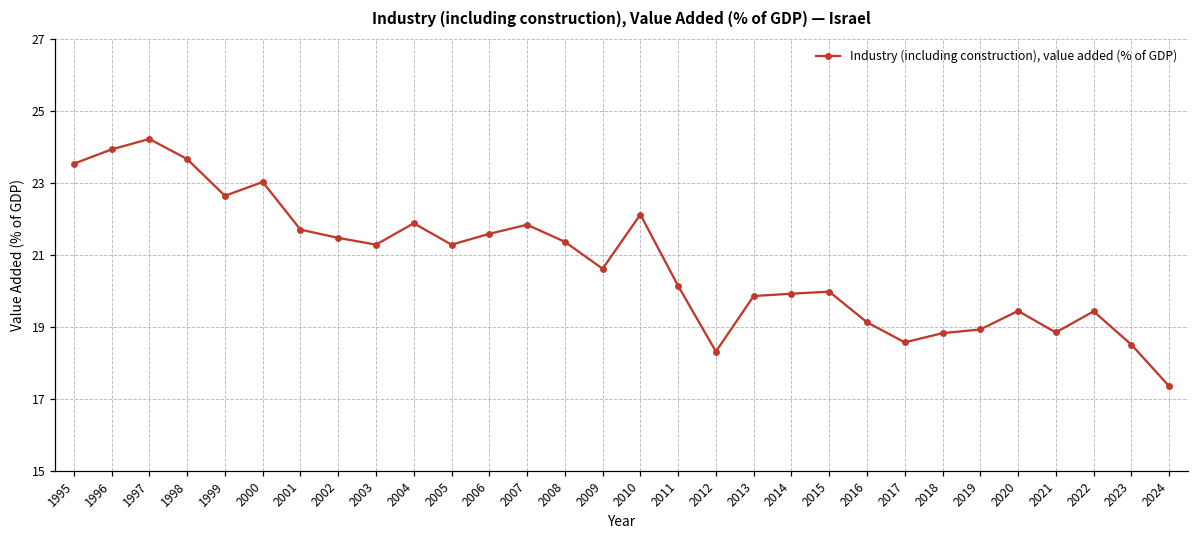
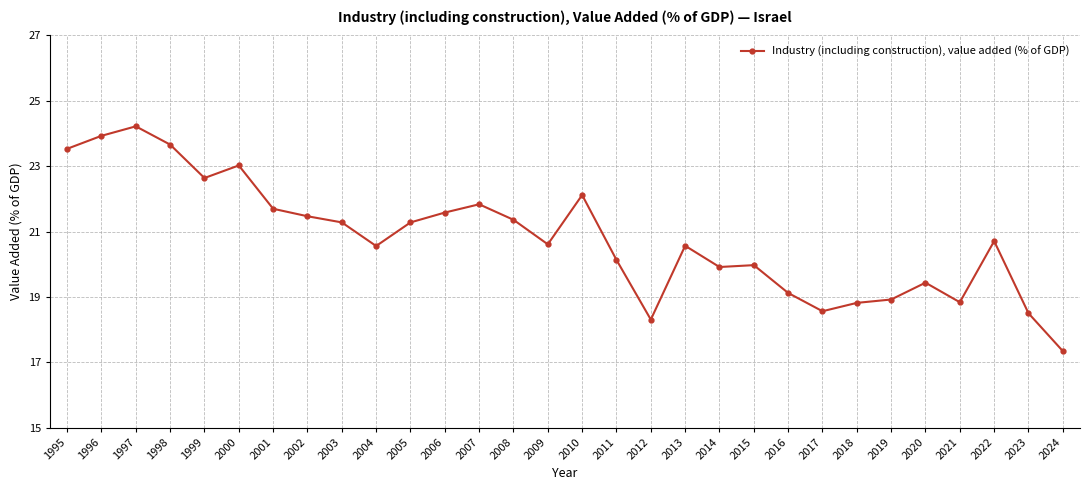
  {
    "1995": 23.5,
    "1996": 23.9,
    "1997": 24.2,
    "1998": 23.7,
    "1999": 22.6,
    "2000": 23.0,
    "2001": 21.7,
    "2002": 21.5,
    "2003": 21.3,
-   "2004": 21.9,
+   "2004": 20.6,
    "2005": 21.3,
    "2006": 21.6,
    "2007": 21.8,
    "2008": 21.4,
    "2009": 20.6,
    "2010": 22.1,
    "2011": 20.1,
    "2012": 18.3,
-   "2013": 19.9,
+   "2013": 20.6,
    "2014": 19.9,
    "2015": 20.0,
    "2016": 19.1,
    "2017": 18.6,
    "2018": 18.8,
    "2019": 18.9,
    "2020": 19.4,
    "2021": 18.8,
-   "2022": 19.4,
+   "2022": 20.7,
    "2023": 18.5,
    "2024": 17.3
  }
